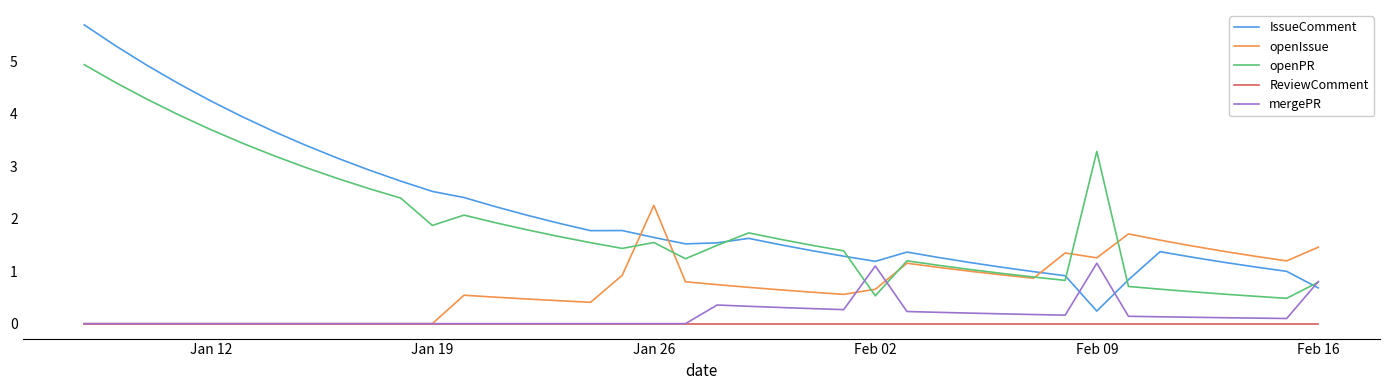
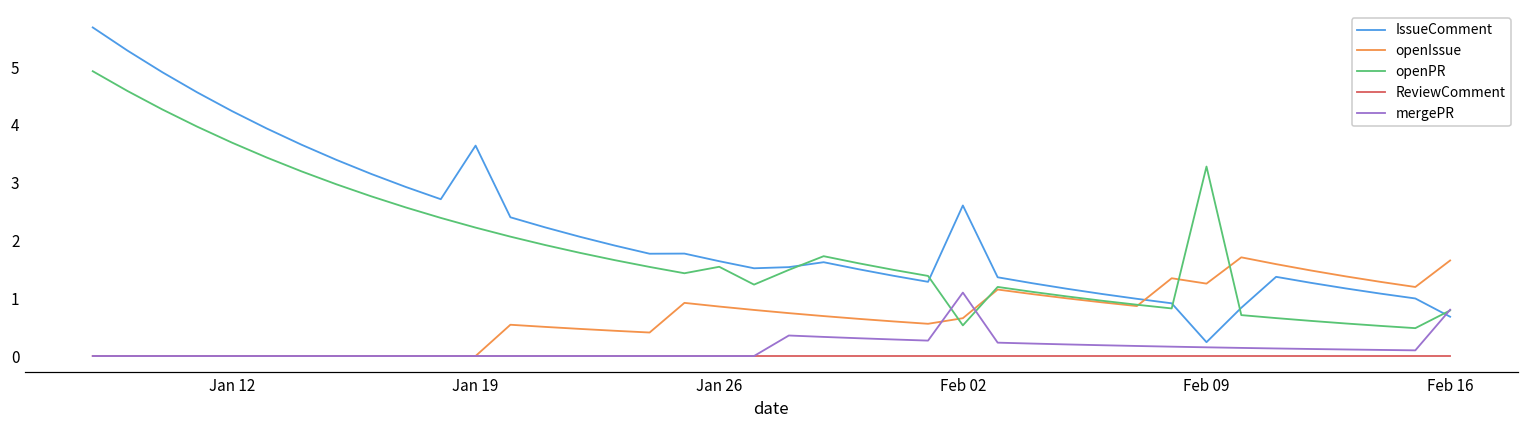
  {
    "IssueComment": {
      "Jan 12": 4.2,
-     "Jan 19": 2.5,
+     "Jan 19": 3.6,
      "Jan 26": 1.6,
-     "Feb 02": 1.2,
+     "Feb 02": 2.6,
      "Feb 09": 0.2,
      "Feb 16": 0.7
    },
    "openIssue": {
-     "Jan 26": 2.3,
+     "Jan 26": 0.9,
      "Feb 02": 0.7,
      "Feb 09": 1.3,
-     "Feb 16": 1.5
+     "Feb 16": 1.7
    },
    "openPR": {
      "Jan 12": 3.7,
-     "Jan 19": 1.9,
+     "Jan 19": 2.2,
      "Jan 26": 1.5,
      "Feb 02": 0.5,
      "Feb 09": 3.3
    },
    "ReviewComment": {
      "Feb 02": 0.0,
      "Feb 09": 0.0,
      "Feb 16": 0.0
    },
    "mergePR": {
      "Feb 02": 1.1,
-     "Feb 09": 1.2
+     "Feb 09": 0.2
    }
  }
